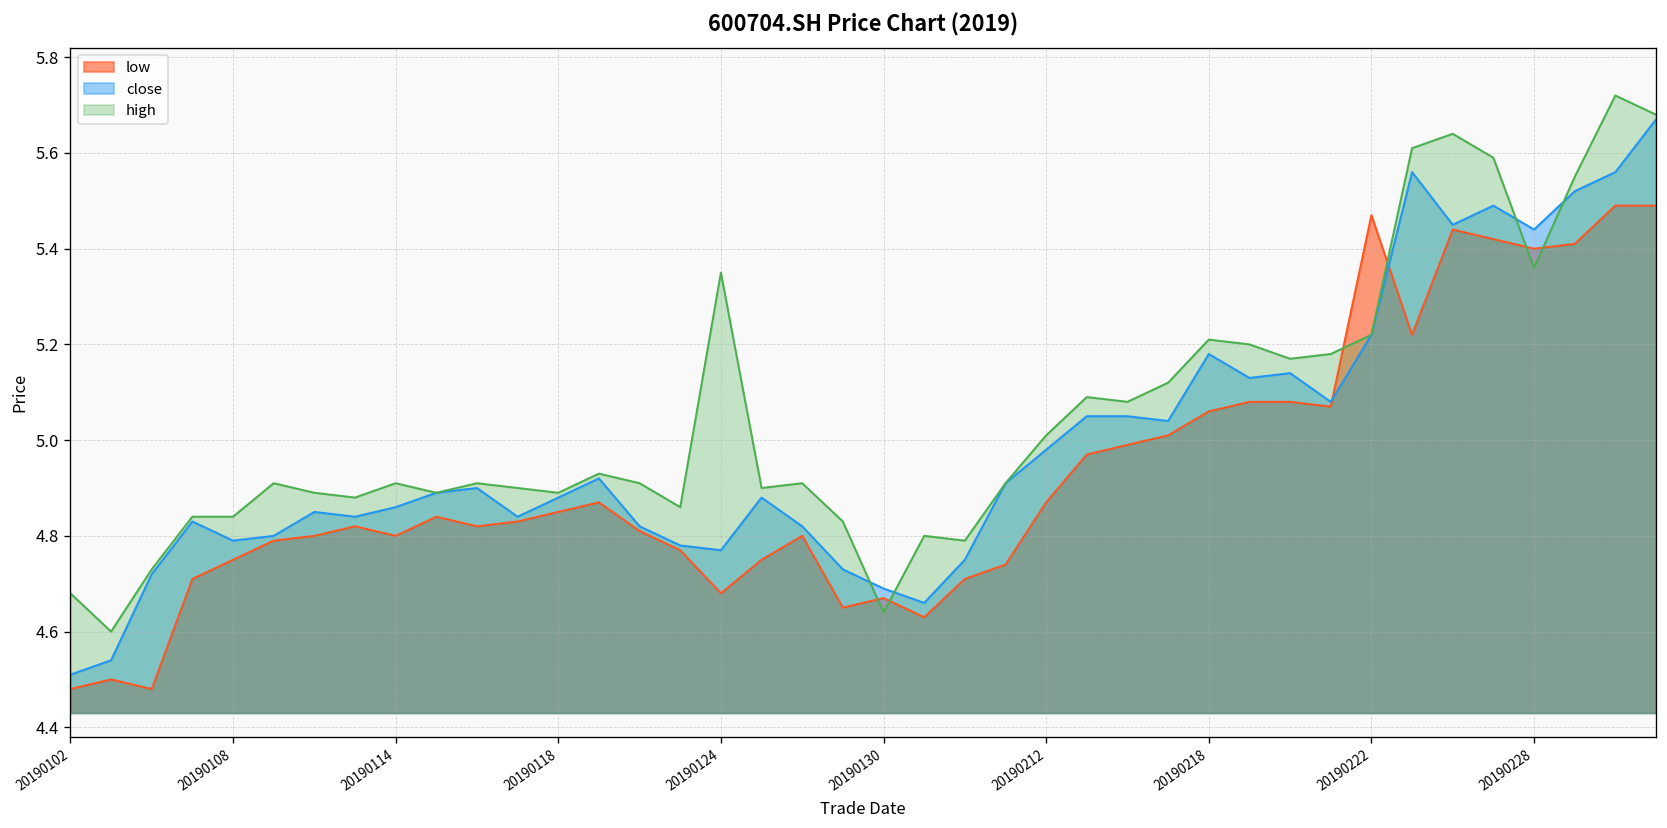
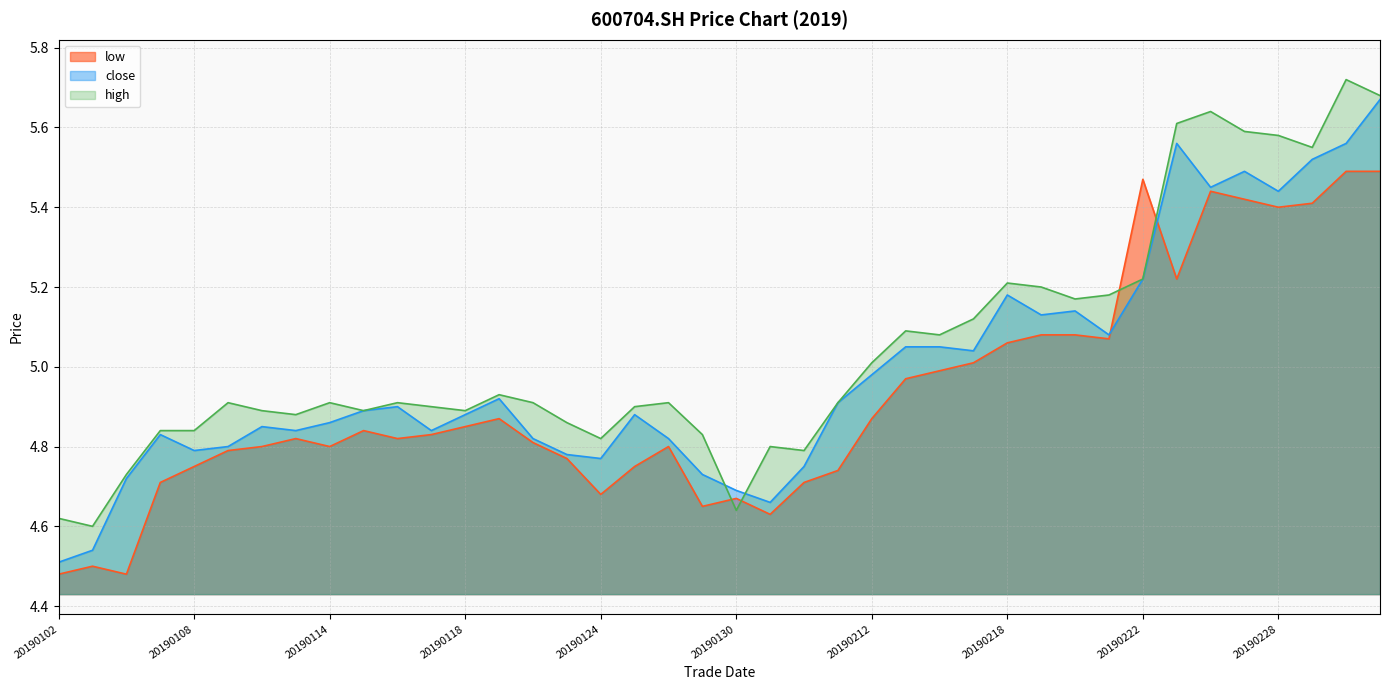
  {
    "low": {
      "20190102": 4.48,
      "20190108": 4.75,
      "20190114": 4.80,
      "20190118": 4.85,
      "20190124": 4.68,
      "20190130": 4.67,
      "20190212": 4.87,
      "20190218": 5.06,
      "20190222": 5.47,
      "20190228": 5.40
    },
    "close": {
      "20190102": 4.51,
      "20190108": 4.79,
      "20190114": 4.86,
      "20190118": 4.88,
      "20190124": 4.77,
      "20190130": 4.69,
      "20190212": 4.98,
      "20190218": 5.18,
      "20190228": 5.44
    },
    "high": {
-     "20190102": 4.68,
+     "20190102": 4.62,
      "20190108": 4.84,
      "20190114": 4.91,
      "20190118": 4.89,
-     "20190124": 5.35,
+     "20190124": 4.82,
      "20190130": 4.64,
      "20190212": 5.01,
      "20190218": 5.21,
-     "20190228": 5.36
+     "20190228": 5.58
    }
  }
